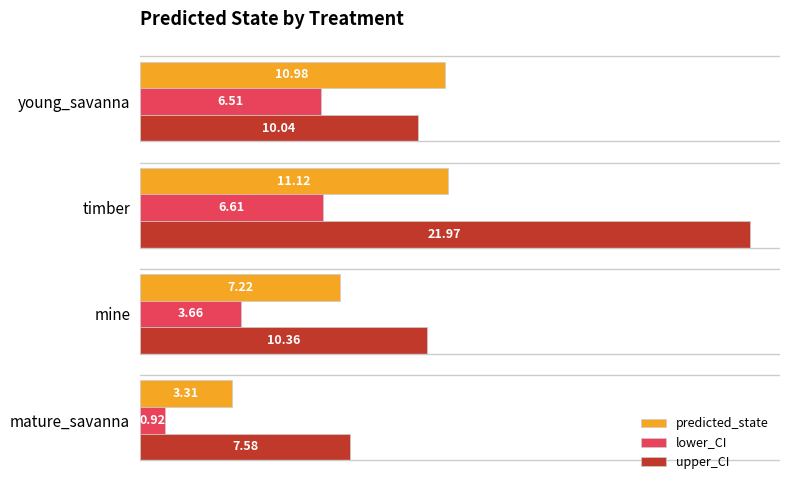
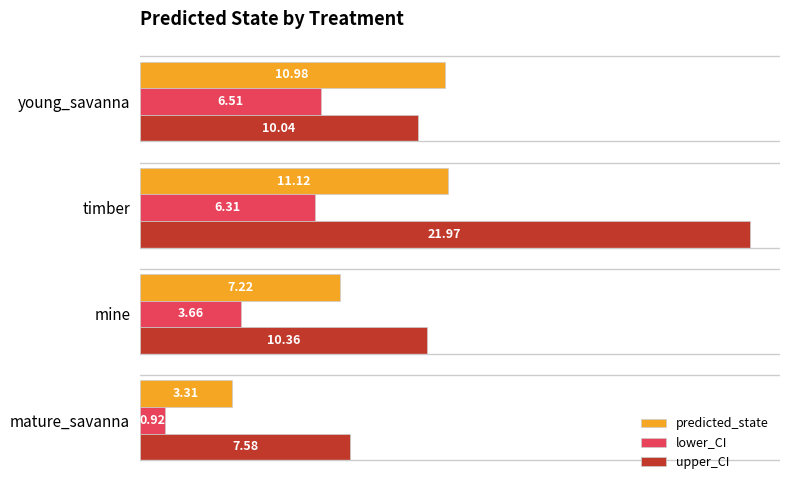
  {
    "predicted_state": {
      "young_savanna": 10.98,
      "timber": 11.12,
      "mine": 7.22,
      "mature_savanna": 3.31
    },
    "lower_CI": {
      "young_savanna": 6.51,
-     "timber": 6.61,
+     "timber": 6.31,
      "mine": 3.66,
      "mature_savanna": 0.92
    },
    "upper_CI": {
      "young_savanna": 10.04,
      "timber": 21.97,
      "mine": 10.36,
      "mature_savanna": 7.58
    }
  }
